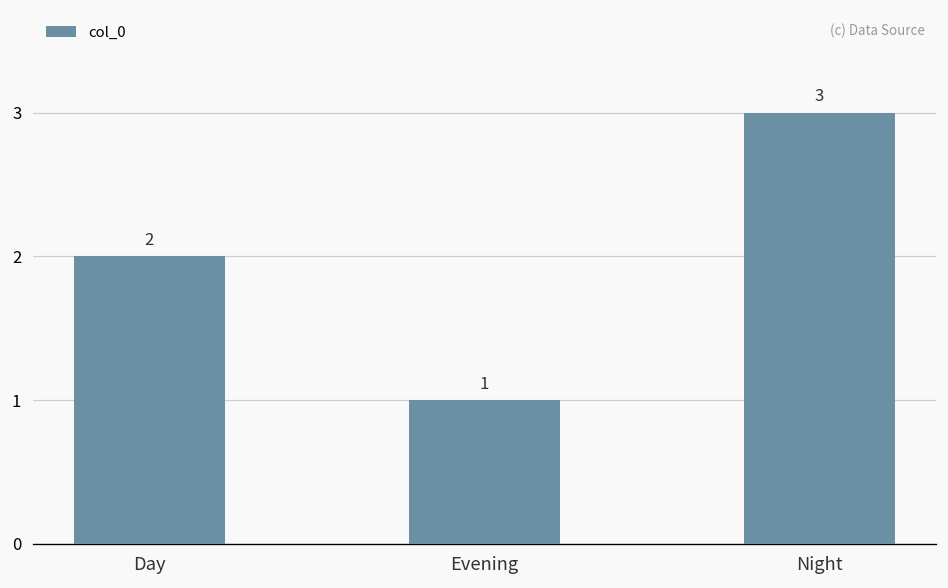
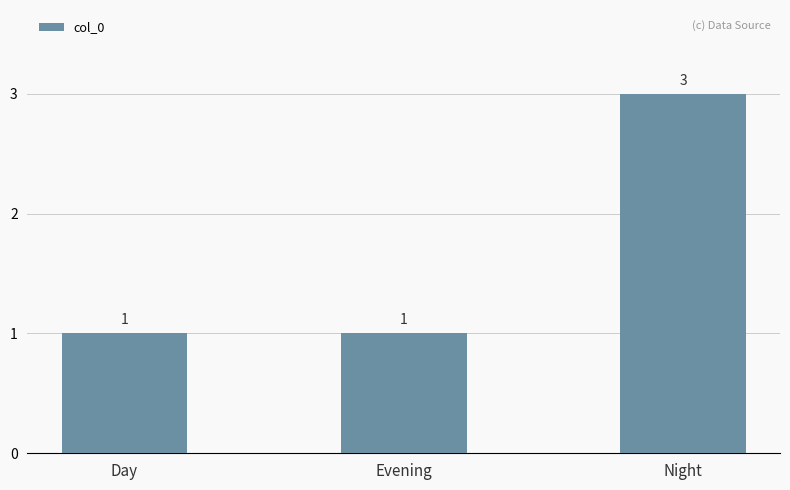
  {
-   "Day": 2,
+   "Day": 1,
    "Evening": 1,
    "Night": 3
  }
